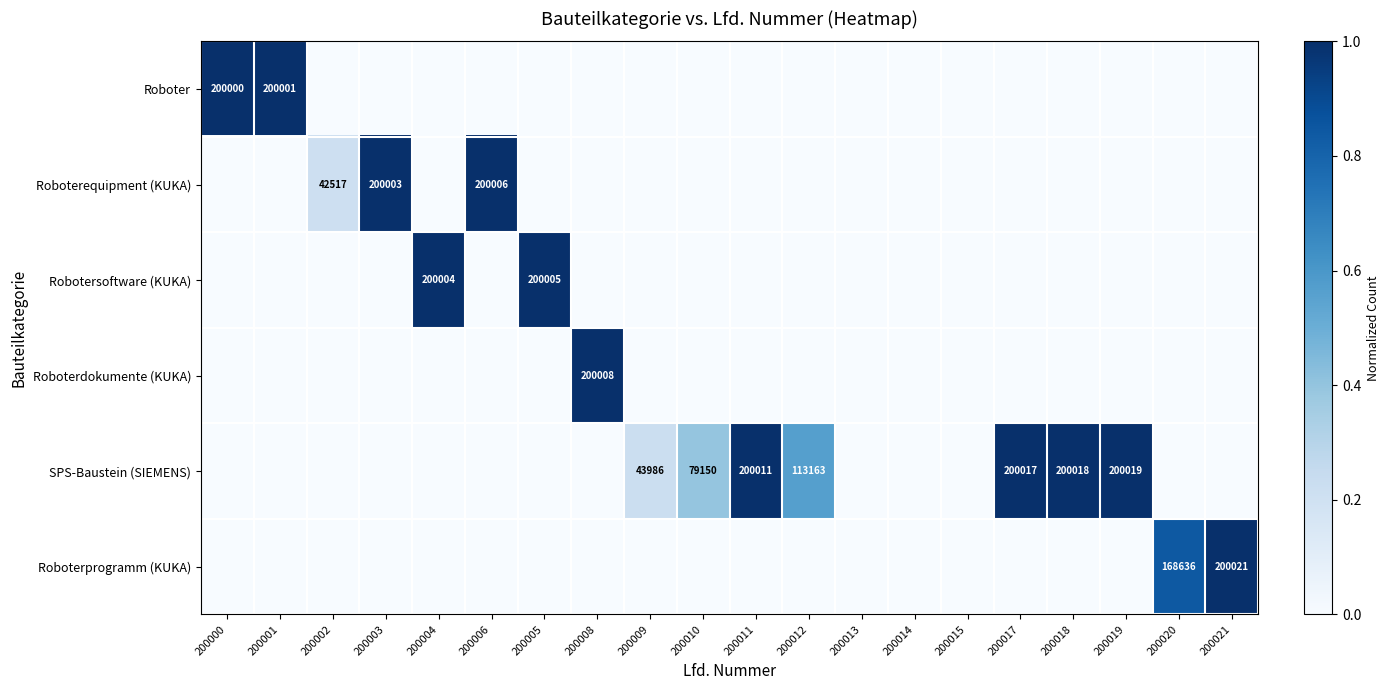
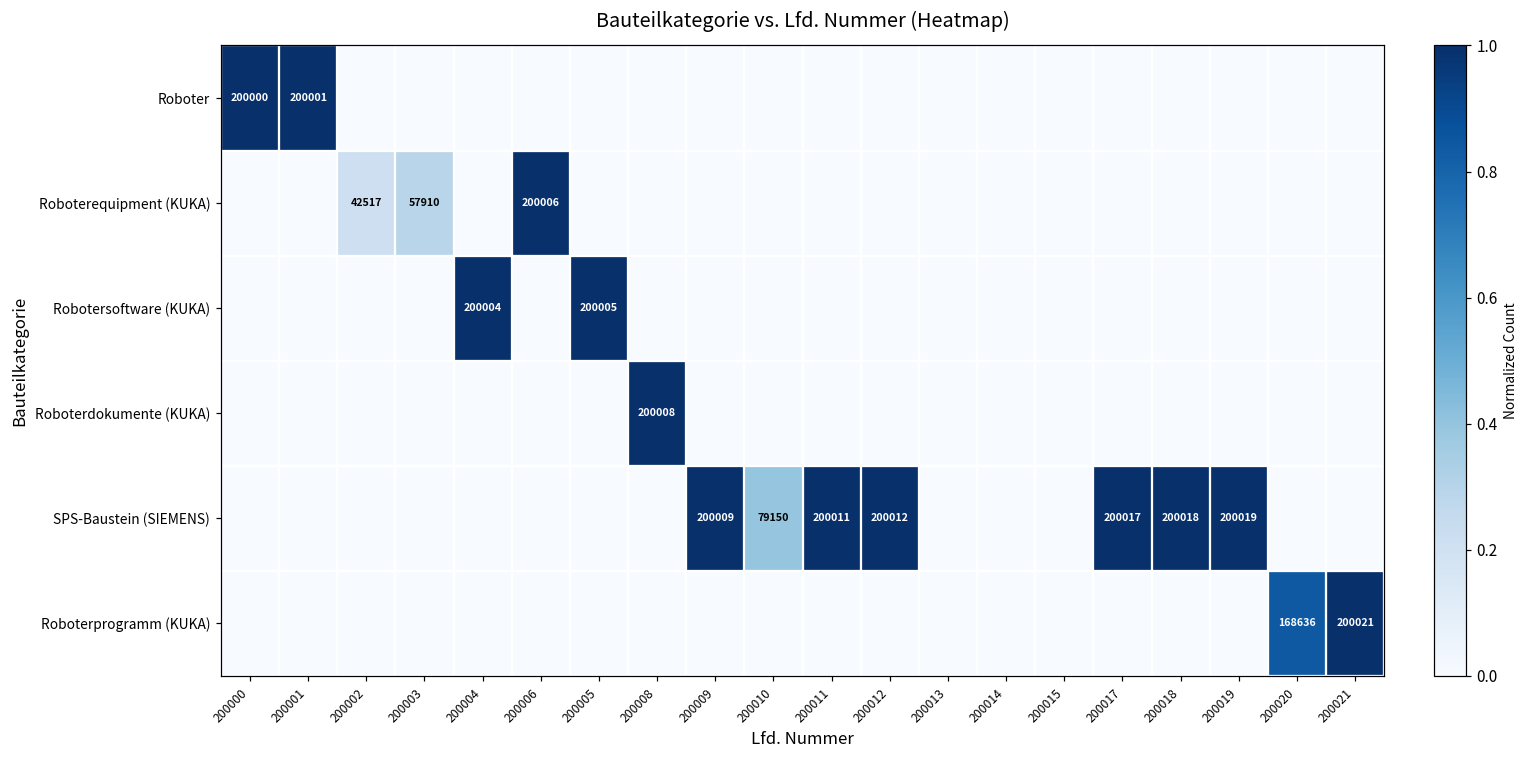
  {
    "Roboter": {
      "200000": 200000,
      "200001": 200001
    },
    "Roboterequipment (KUKA)": {
      "200002": 42517,
-     "200003": 200003,
+     "200003": 57910,
      "200006": 200006
    },
    "Robotersoftware (KUKA)": {
      "200004": 200004,
      "200005": 200005
    },
    "Roboterdokumente (KUKA)": {
      "200008": 200008
    },
    "SPS-Baustein (SIEMENS)": {
-     "200009": 43986,
+     "200009": 200009,
      "200010": 79150,
      "200011": 200011,
-     "200012": 113163,
+     "200012": 200012,
      "200017": 200017,
      "200018": 200018,
      "200019": 200019
    },
    "Roboterprogramm (KUKA)": {
      "200020": 168636,
      "200021": 200021
    }
  }
